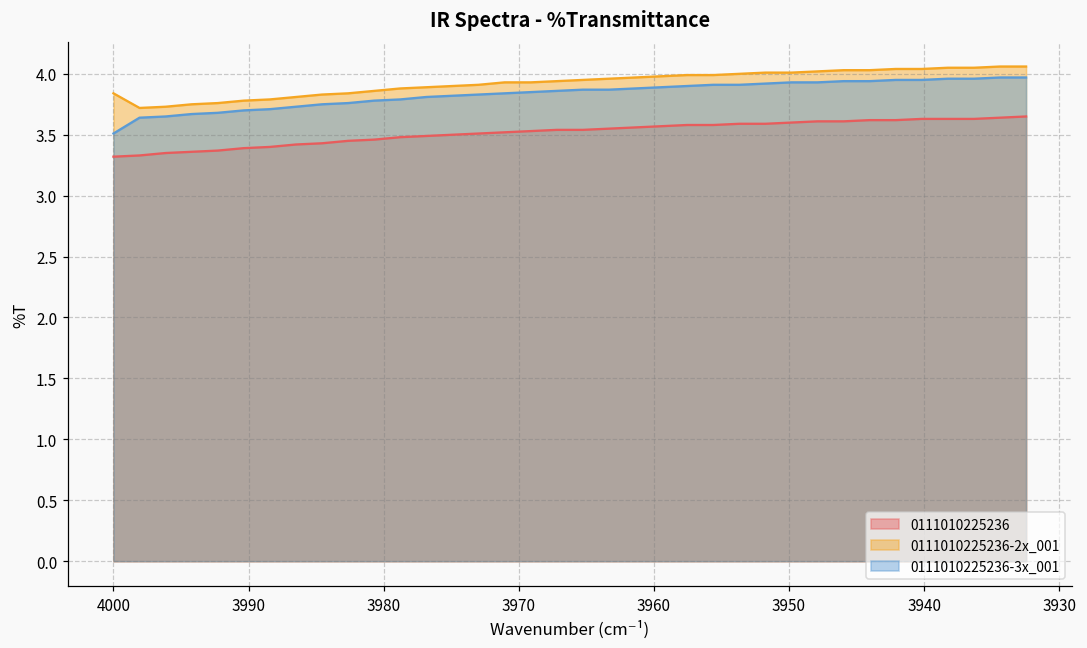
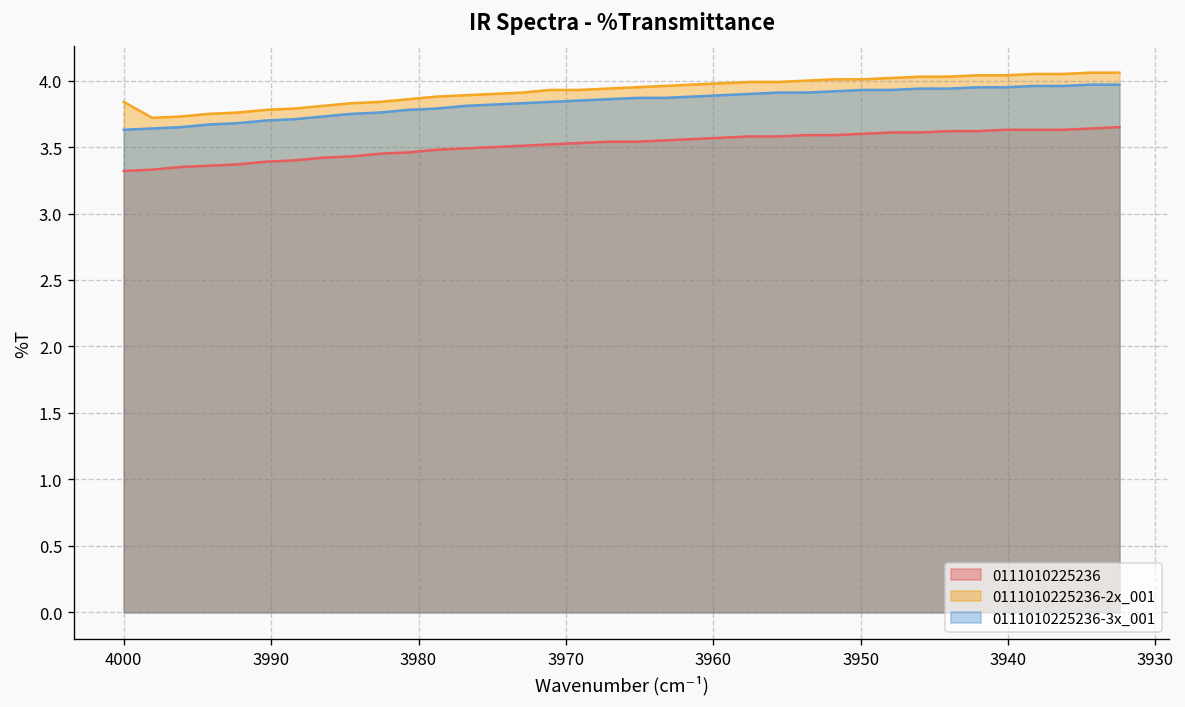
  {
    "0111010225236": {
      "4000": 3.32
    },
    "0111010225236-2x_001": {
      "4000": 3.84
    },
    "0111010225236-3x_001": {
-     "4000": 3.51
+     "4000": 3.63
    }
  }
